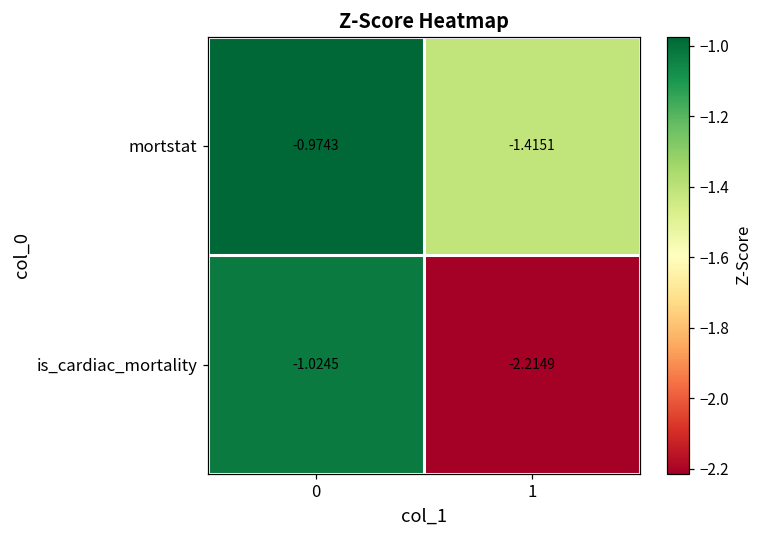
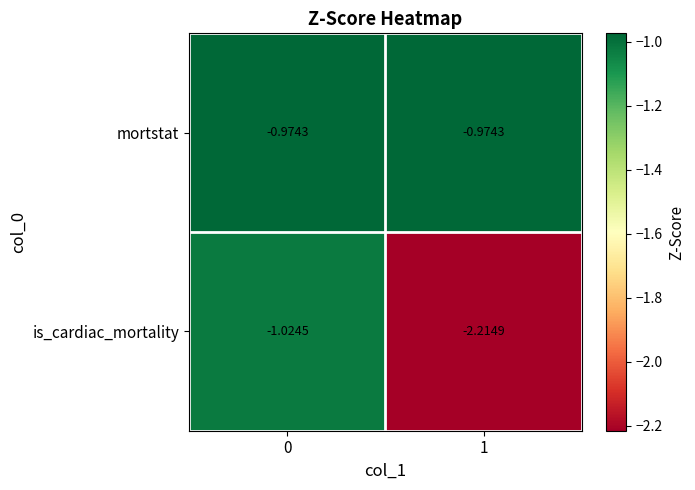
  {
    "mortstat": {
      "0": -0.9743,
-     "1": -1.4151
+     "1": -0.9743
    },
    "is_cardiac_mortality": {
      "0": -1.0245,
      "1": -2.2149
    }
  }
